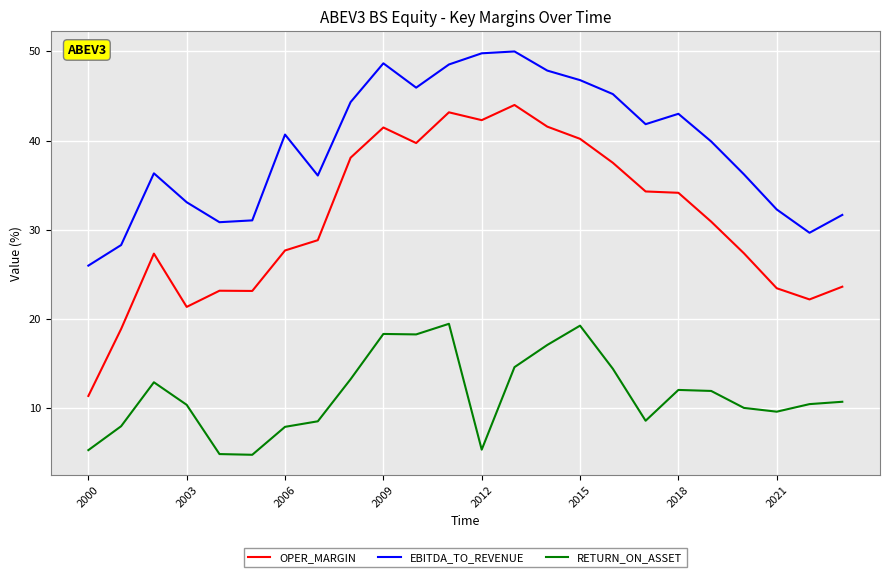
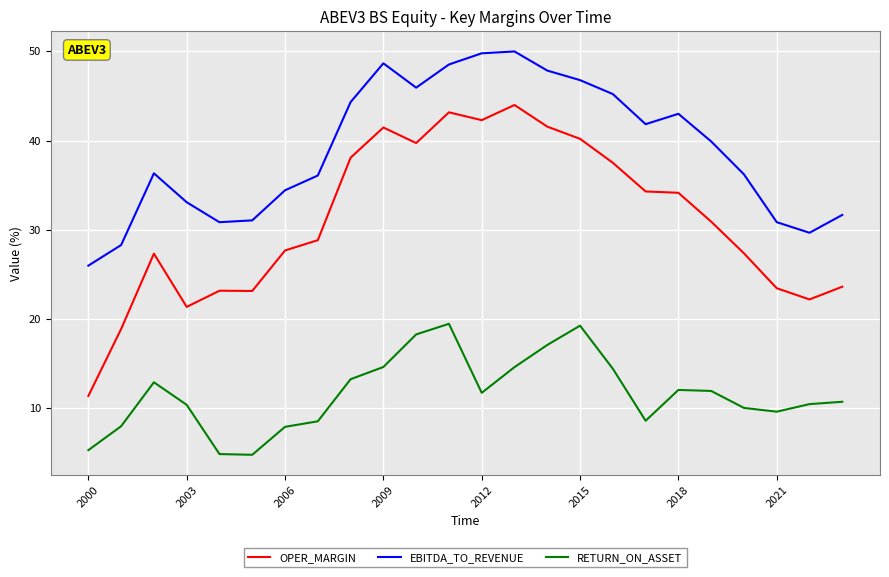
  {
    "OPER_MARGIN": {
      "2000": 11,
      "2003": 21,
      "2006": 28,
      "2009": 41,
      "2012": 42,
      "2015": 40,
      "2018": 34,
      "2021": 23
    },
    "EBITDA_TO_REVENUE": {
      "2000": 26,
      "2003": 33,
-     "2006": 41,
+     "2006": 34,
      "2009": 49,
      "2012": 50,
      "2015": 47,
      "2018": 43,
-     "2021": 32
+     "2021": 31
    },
    "RETURN_ON_ASSET": {
      "2000": 5,
      "2003": 10,
      "2006": 8,
-     "2009": 18,
-     "2012": 5,
+     "2009": 15,
+     "2012": 12,
      "2015": 19,
      "2018": 12,
      "2021": 10
    }
  }
